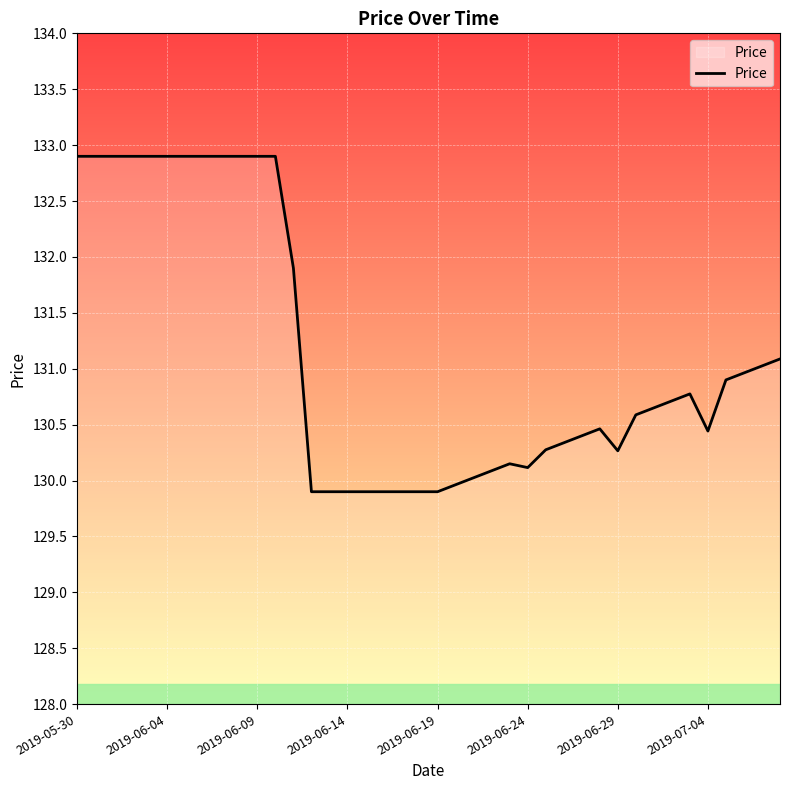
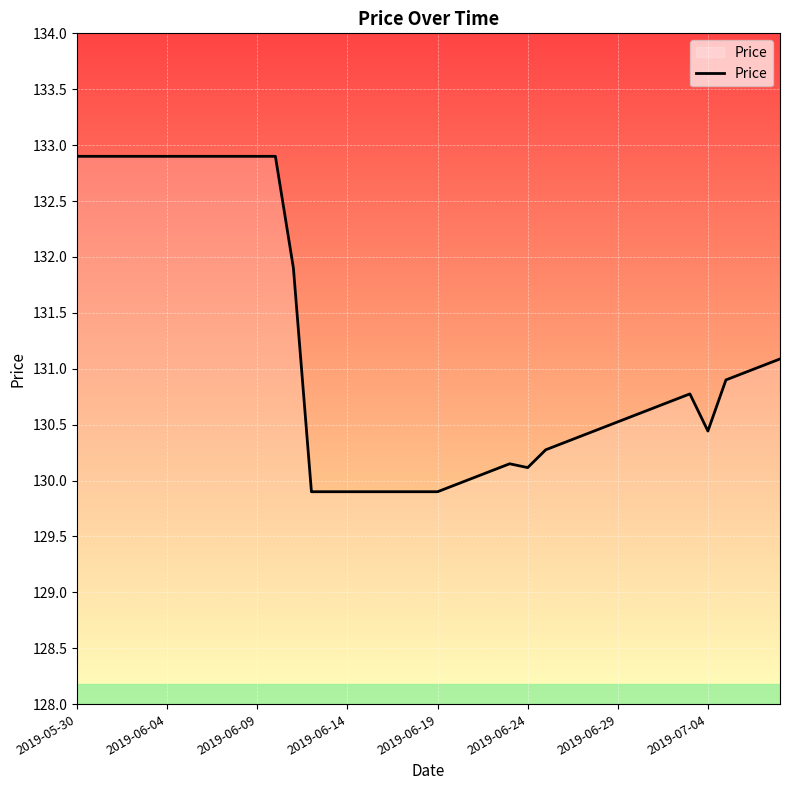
  {
    "2019-05-30": 132.90,
    "2019-06-04": 132.90,
    "2019-06-09": 132.90,
    "2019-06-14": 129.90,
    "2019-06-19": 129.90,
    "2019-06-24": 130.12,
-   "2019-06-29": 130.27,
+   "2019-06-29": 130.53,
    "2019-07-04": 130.44
  }
